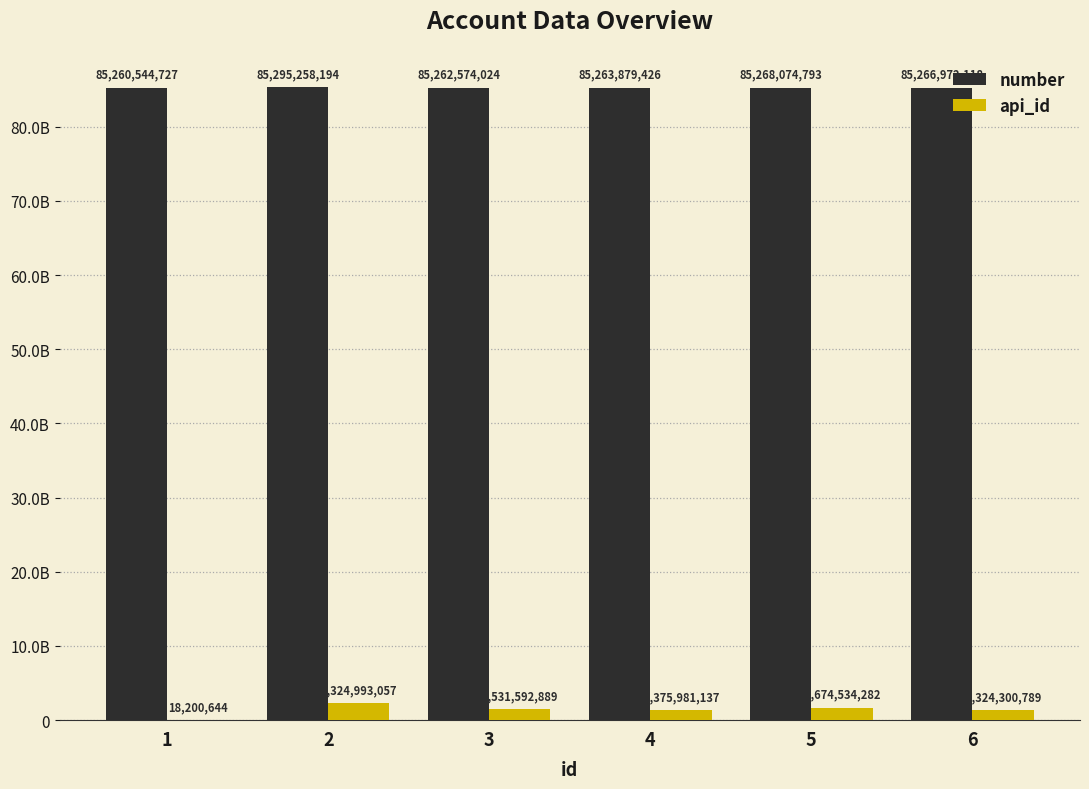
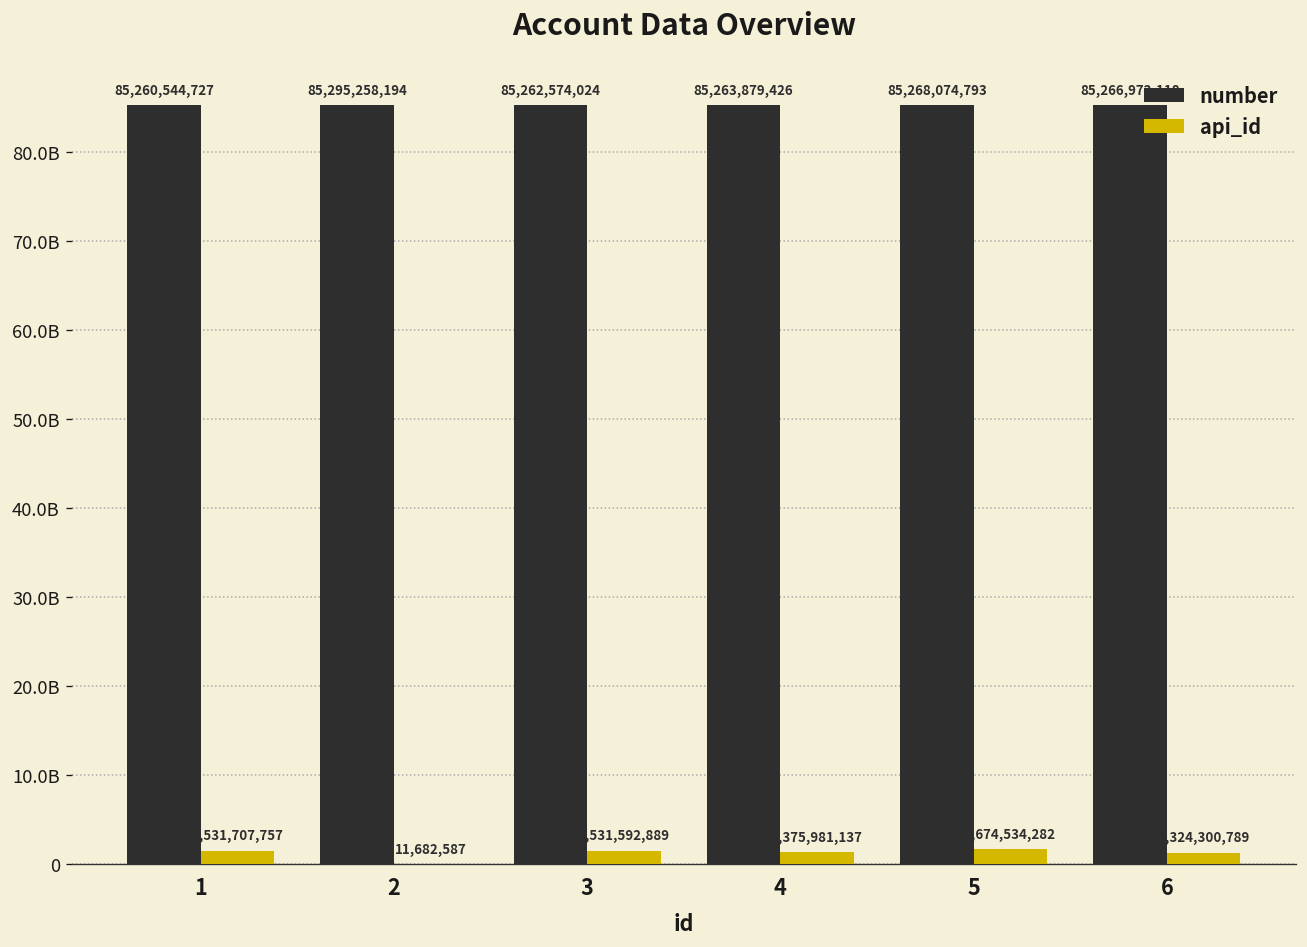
  {
    "number": {
      "1": "85,260,544,727",
      "2": "85,295,258,194",
      "3": "85,262,574,024",
      "4": "85,263,879,426",
      "5": "85,268,074,793",
      "6": "85,266,972,118"
    },
    "api_id": {
-     "1": "18,200,644",
-     "2": "2,324,993,057",
+     "1": "1,531,707,757",
+     "2": "11,682,587",
      "3": "1,531,592,889",
      "4": "1,375,981,137",
      "5": "1,674,534,282",
      "6": "1,324,300,789"
    }
  }
